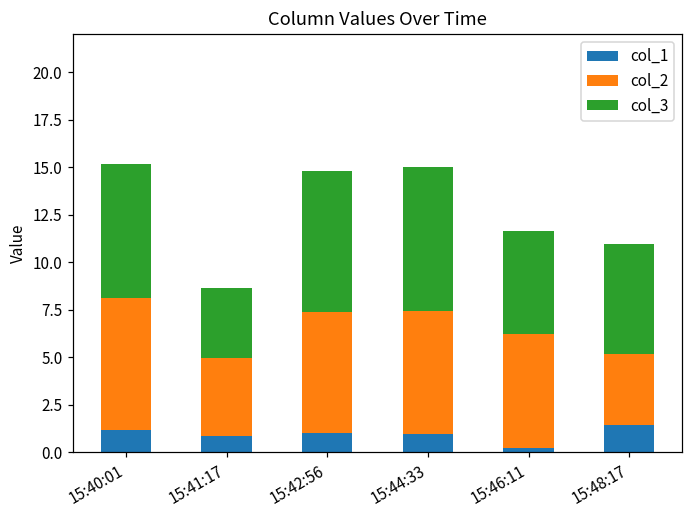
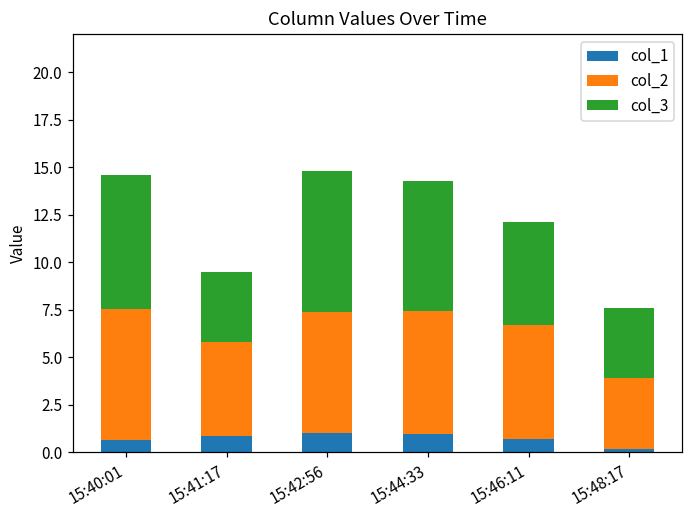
  {
    "col_1": {
-     "15:40:01": 1.2,
+     "15:40:01": 0.6,
      "15:41:17": 0.8,
      "15:42:56": 1.0,
      "15:44:33": 1.0,
-     "15:46:11": 0.2,
-     "15:48:17": 1.4
+     "15:46:11": 0.7,
+     "15:48:17": 0.1
    },
    "col_2": {
      "15:40:01": 6.9,
-     "15:41:17": 4.1,
+     "15:41:17": 5.0,
      "15:42:56": 6.4,
      "15:44:33": 6.5,
      "15:46:11": 6.0,
      "15:48:17": 3.8
    },
    "col_3": {
      "15:40:01": 7.1,
      "15:41:17": 3.7,
      "15:42:56": 7.4,
-     "15:44:33": 7.6,
+     "15:44:33": 6.8,
      "15:46:11": 5.4,
-     "15:48:17": 5.8
+     "15:48:17": 3.7
    }
  }
